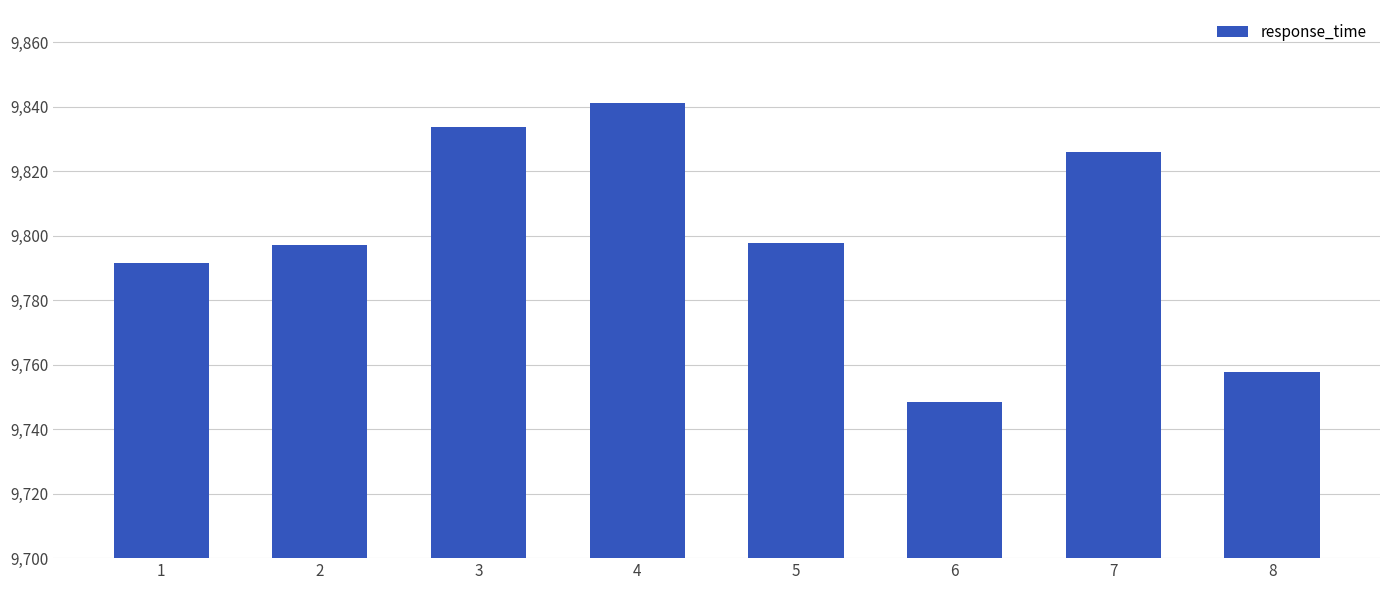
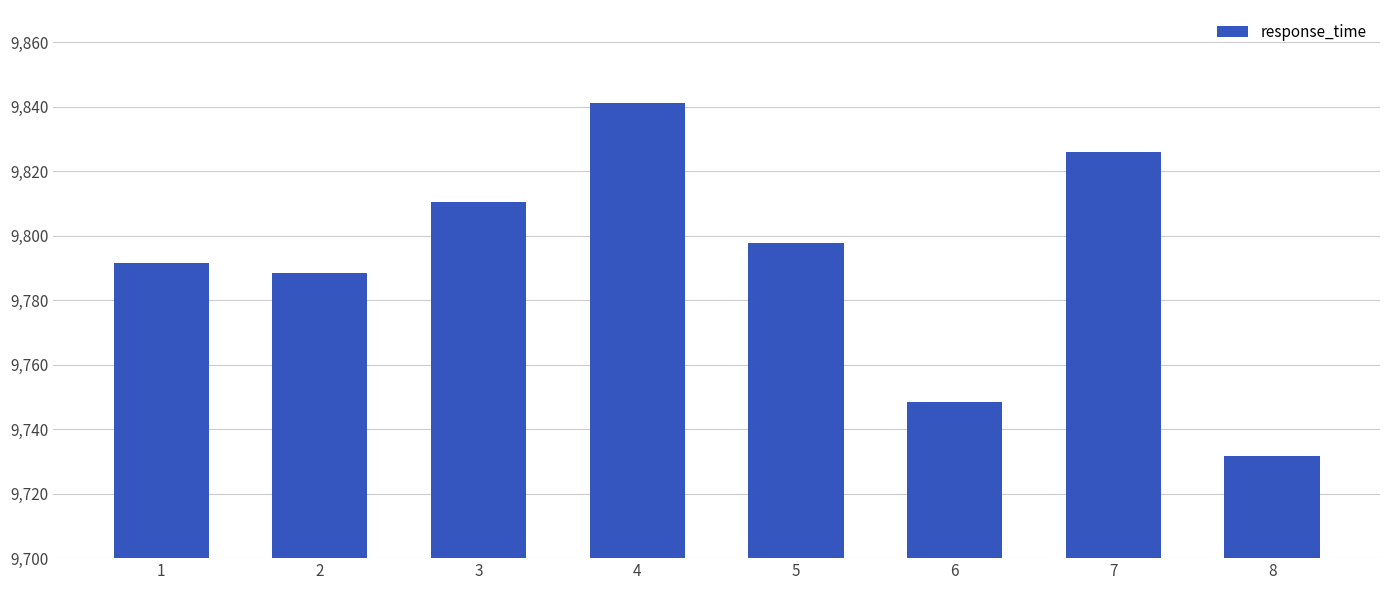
  {
    "1": "9,791",
-   "2": "9,797",
-   "3": "9,834",
+   "2": "9,788",
+   "3": "9,811",
    "4": "9,841",
    "5": "9,798",
    "6": "9,748",
    "7": "9,826",
-   "8": "9,758"
+   "8": "9,732"
  }
